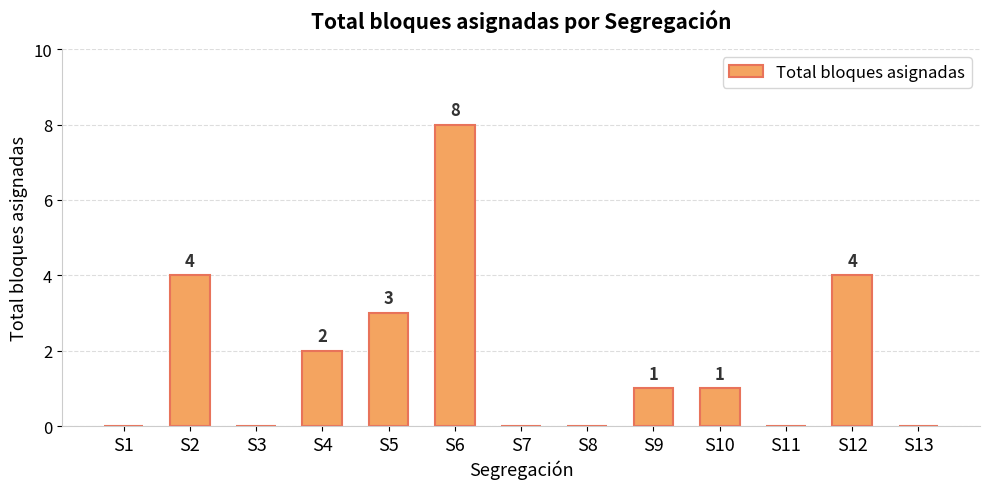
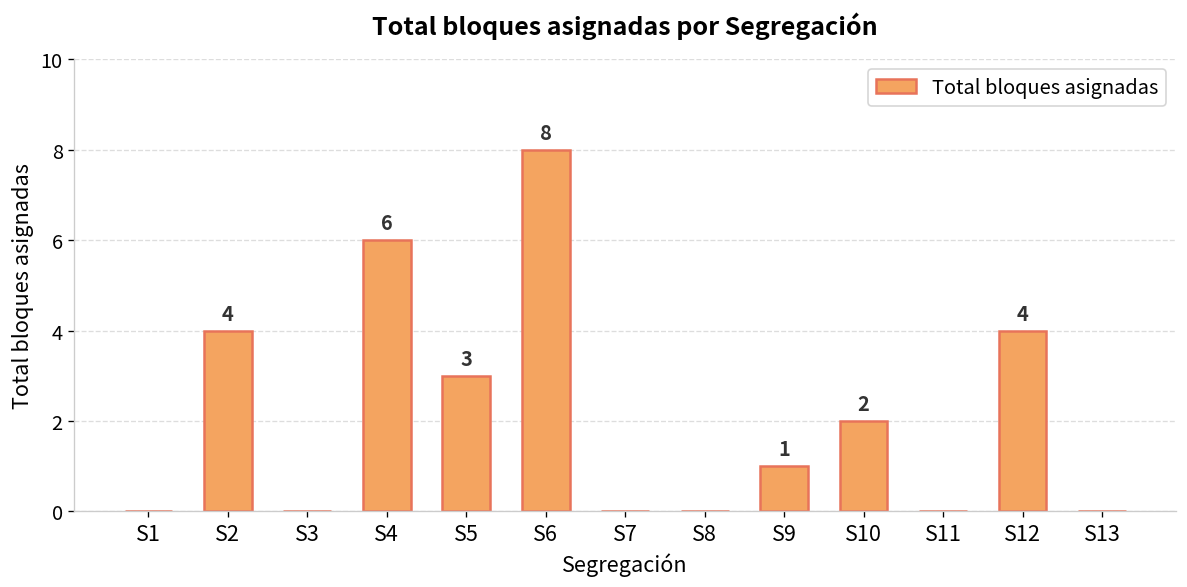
  {
    "S2": 4,
-   "S4": 2,
+   "S4": 6,
    "S5": 3,
    "S6": 8,
    "S9": 1,
-   "S10": 1,
+   "S10": 2,
    "S12": 4
  }
